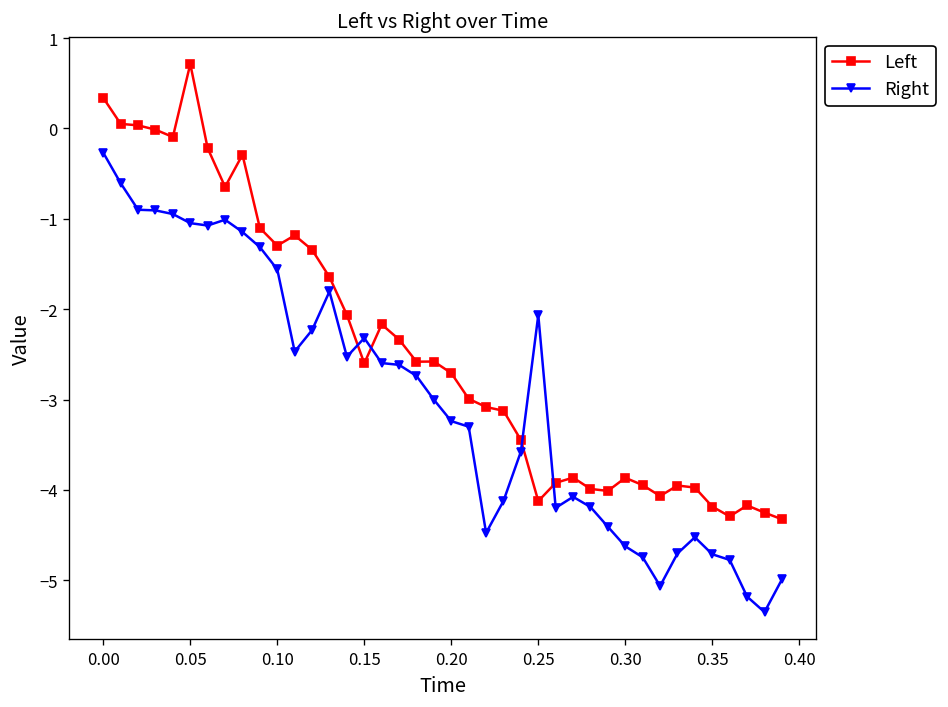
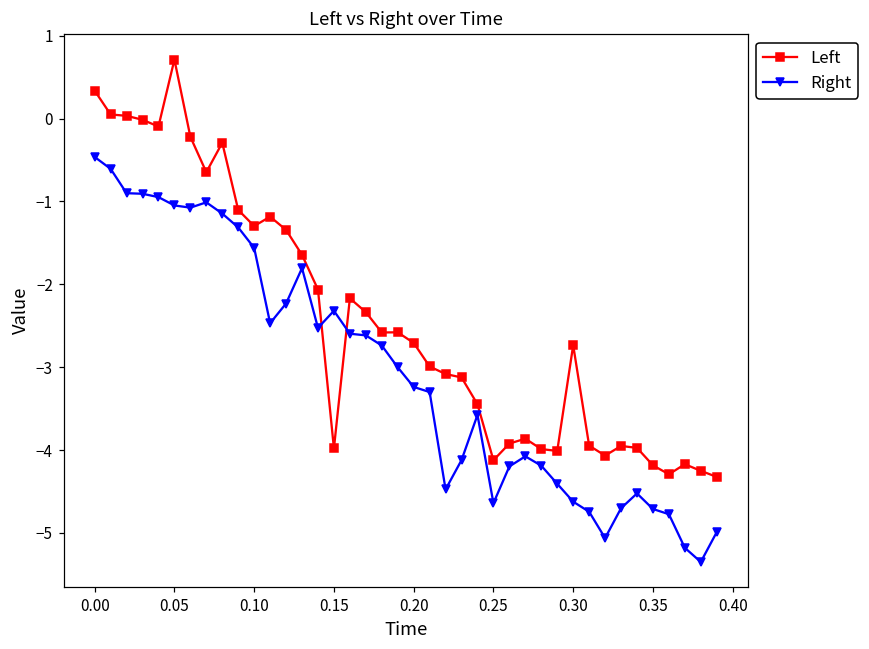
  {
    "Left": {
      "0.00": 0.3,
      "0.05": 0.7,
      "0.10": -1.3,
-     "0.15": -2.6,
+     "0.15": -4.0,
      "0.20": -2.7,
      "0.25": -4.1,
-     "0.30": -3.9,
+     "0.30": -2.7,
      "0.35": -4.2
    },
    "Right": {
-     "0.00": -0.3,
+     "0.00": -0.5,
      "0.05": -1.0,
      "0.10": -1.6,
      "0.15": -2.3,
      "0.20": -3.2,
-     "0.25": -2.1,
+     "0.25": -4.6,
      "0.30": -4.6,
      "0.35": -4.7
    }
  }
